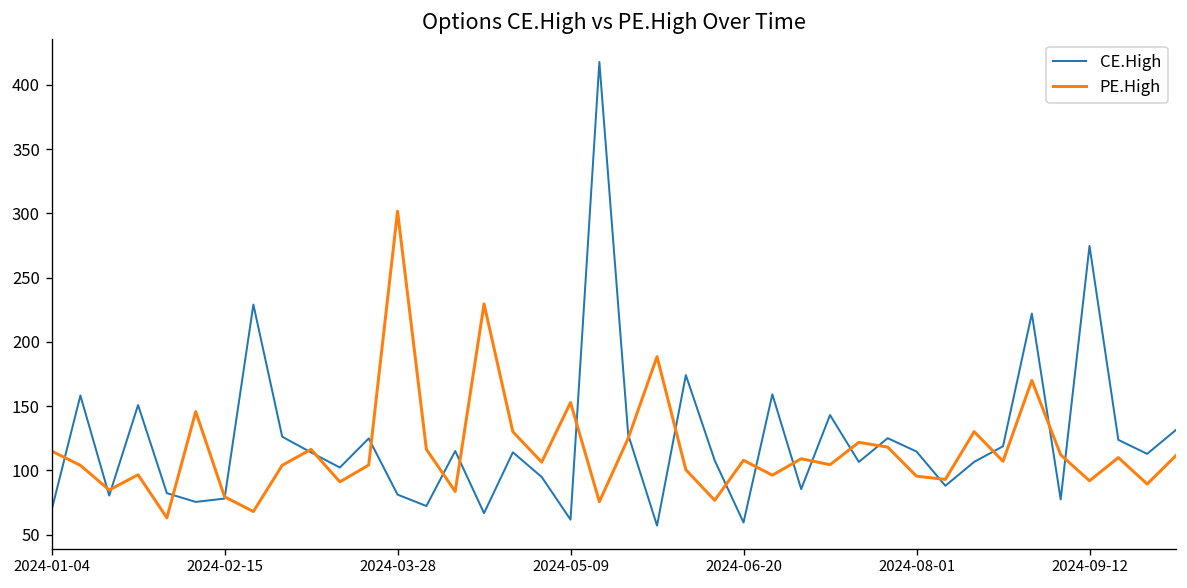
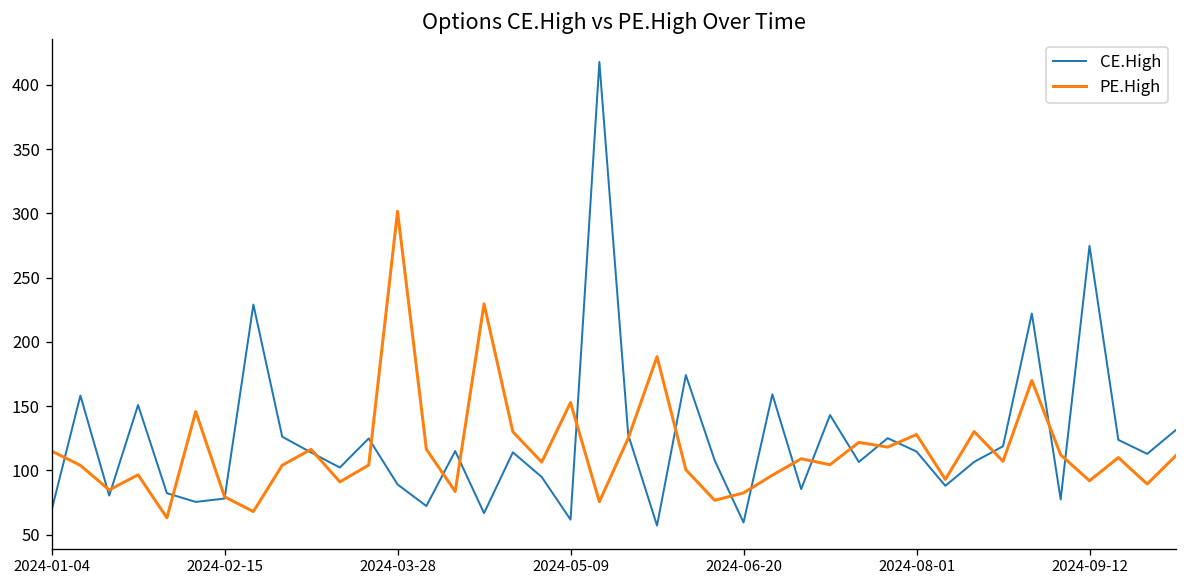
  {
    "CE.High": {
      "2024-01-04": 69,
-     "2024-03-28": 81,
+     "2024-03-28": 89,
      "2024-05-09": 62,
      "2024-06-20": 59,
      "2024-08-01": 115,
      "2024-09-12": 275
    },
    "PE.High": {
      "2024-01-04": 115,
      "2024-03-28": 302,
      "2024-05-09": 153,
-     "2024-06-20": 108,
-     "2024-08-01": 95,
+     "2024-06-20": 82,
+     "2024-08-01": 128,
      "2024-09-12": 92
    }
  }
